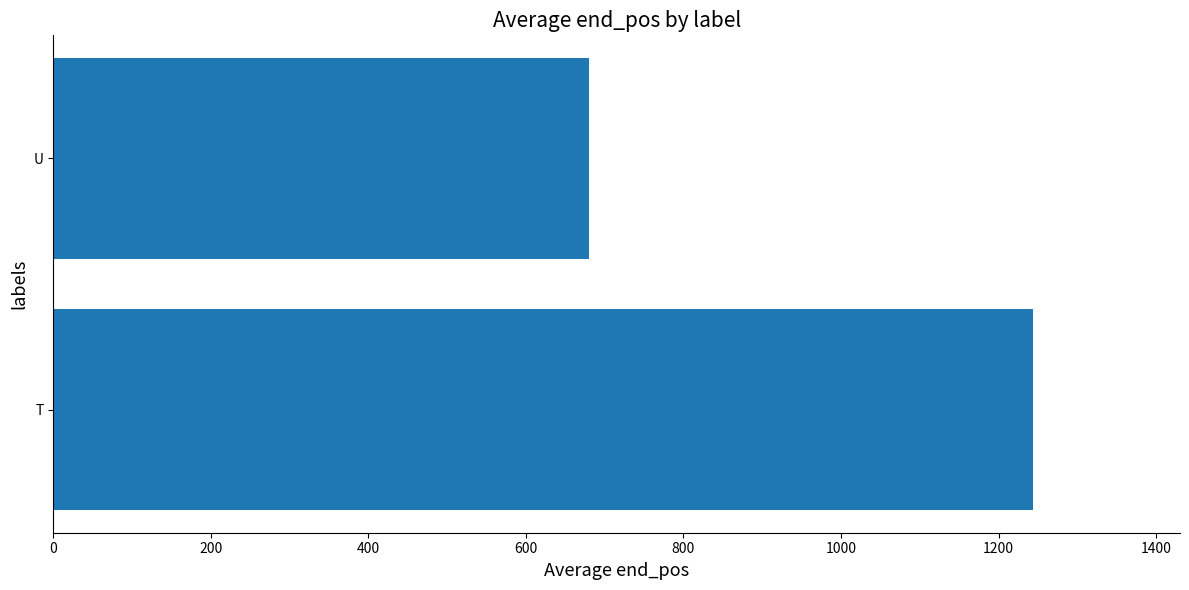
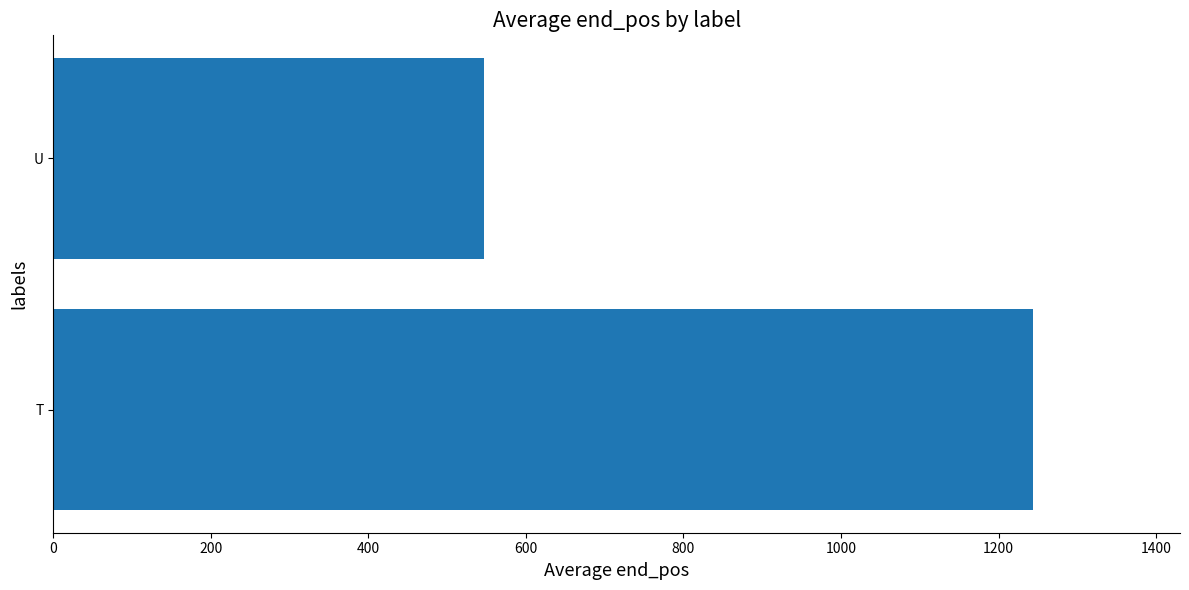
  {
-   "U": 680,
+   "U": 550,
    "T": 1240
  }
